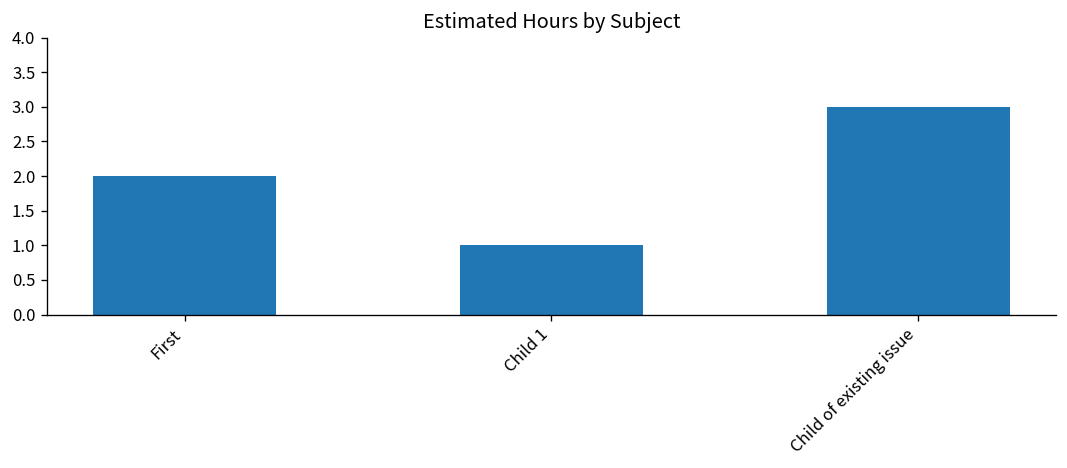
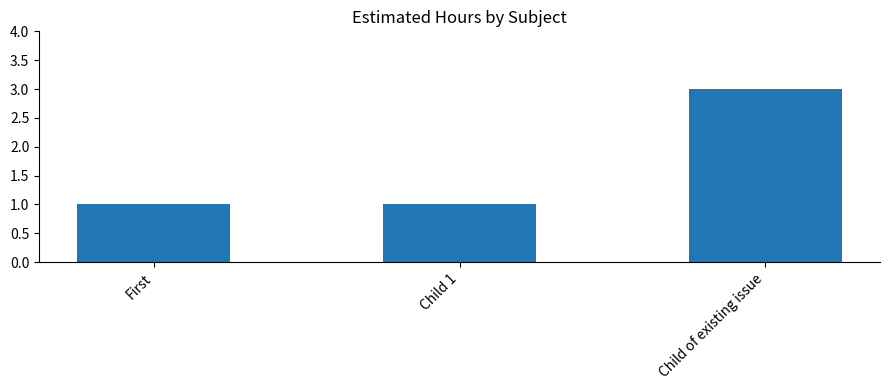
  {
-   "First": 2,
+   "First": 1,
    "Child 1": 1,
    "Child of existing issue": 3
  }
